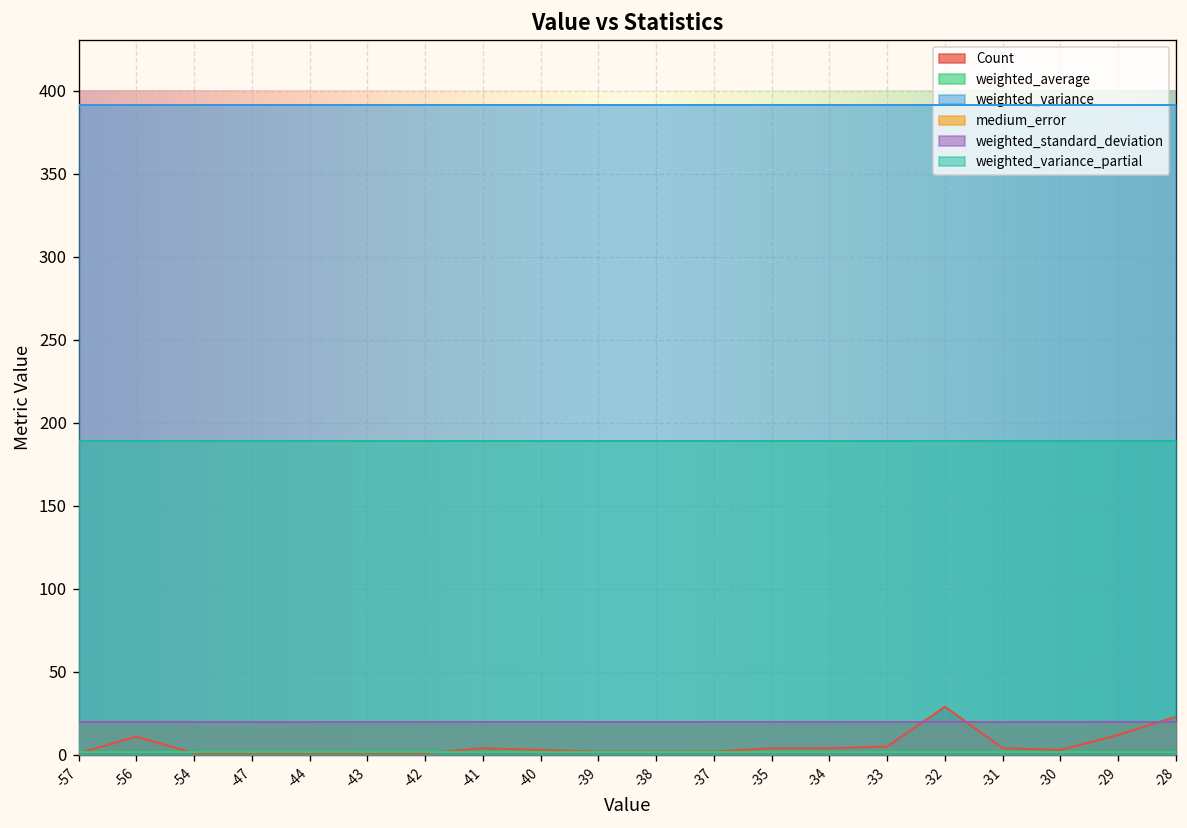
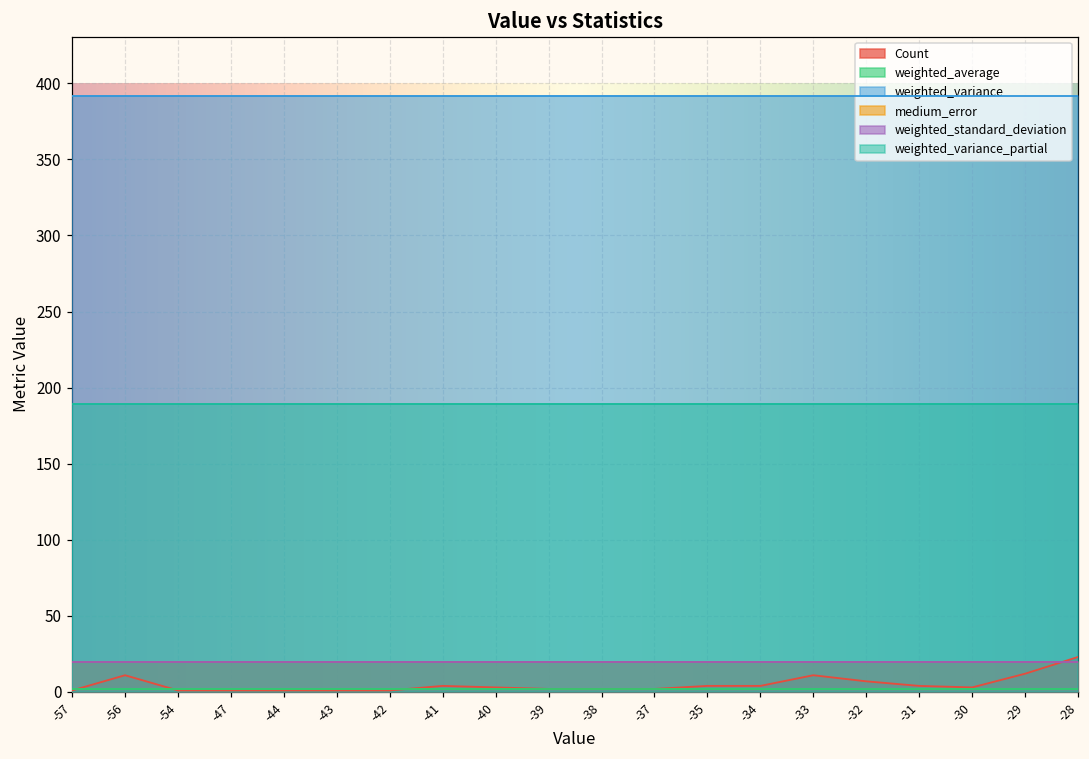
  {
    "Count": {
      "-56": 11,
      "-41": 4,
      "-35": 4,
      "-34": 4,
-     "-33": 5,
-     "-32": 29,
+     "-33": 11,
+     "-32": 7,
      "-31": 4,
      "-29": 12,
      "-28": 23
    },
    "weighted_standard_deviation": {
      "-57": 20,
      "-56": 20,
      "-54": 20,
      "-47": 20,
      "-44": 20,
      "-43": 20,
      "-42": 20,
      "-41": 20,
      "-40": 20,
      "-39": 20,
      "-38": 20,
      "-37": 20,
      "-35": 20,
      "-34": 20,
      "-33": 20,
      "-32": 20,
      "-31": 20,
      "-30": 20,
      "-29": 20,
      "-28": 20
    }
  }
